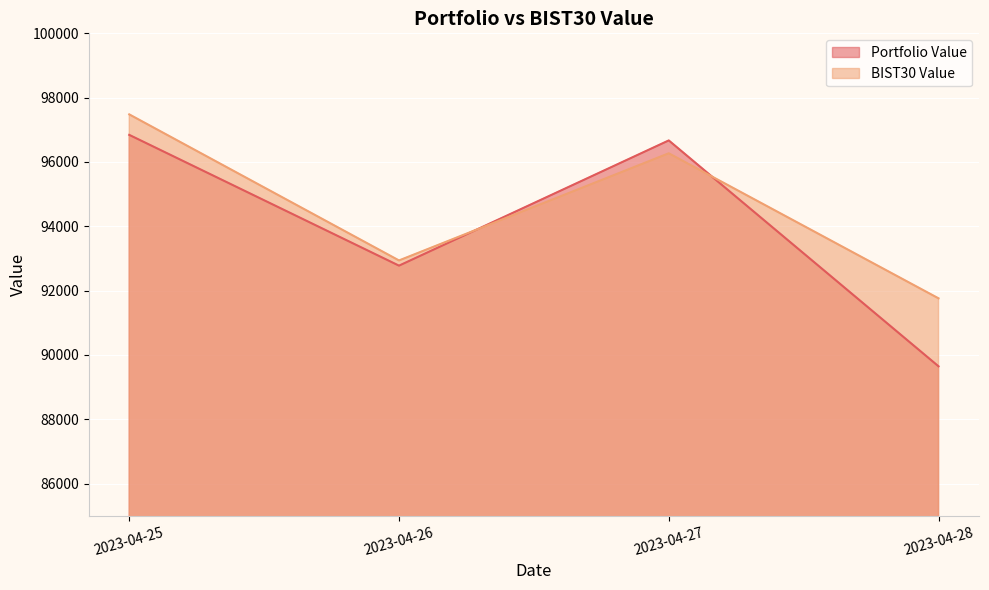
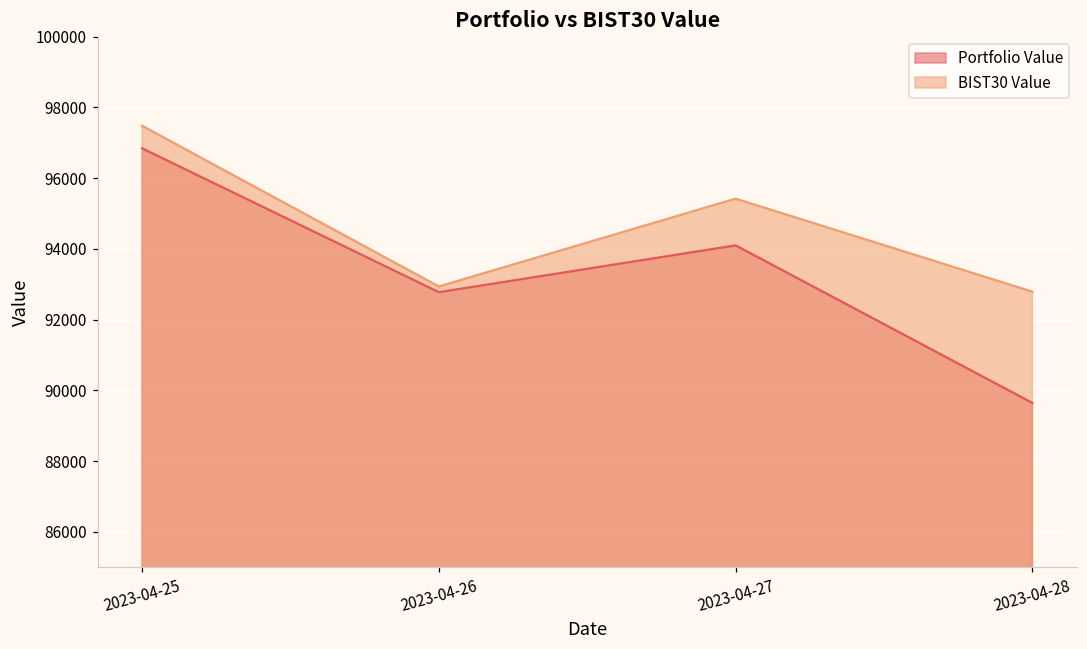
  {
    "Portfolio Value": {
      "2023-04-25": 96800,
      "2023-04-26": 92800,
-     "2023-04-27": 96700,
+     "2023-04-27": 94100,
      "2023-04-28": 89600
    },
    "BIST30 Value": {
      "2023-04-25": 97500,
      "2023-04-26": 92900,
-     "2023-04-27": 96300,
-     "2023-04-28": 91800
+     "2023-04-27": 95400,
+     "2023-04-28": 92800
    }
  }
